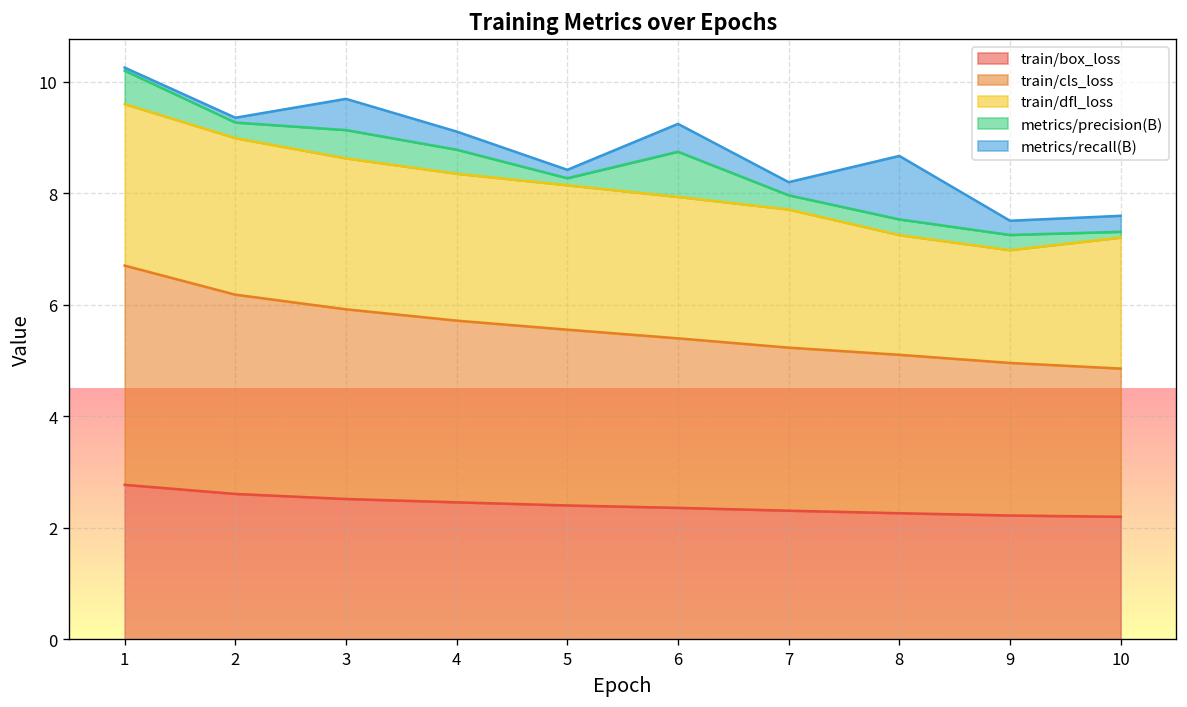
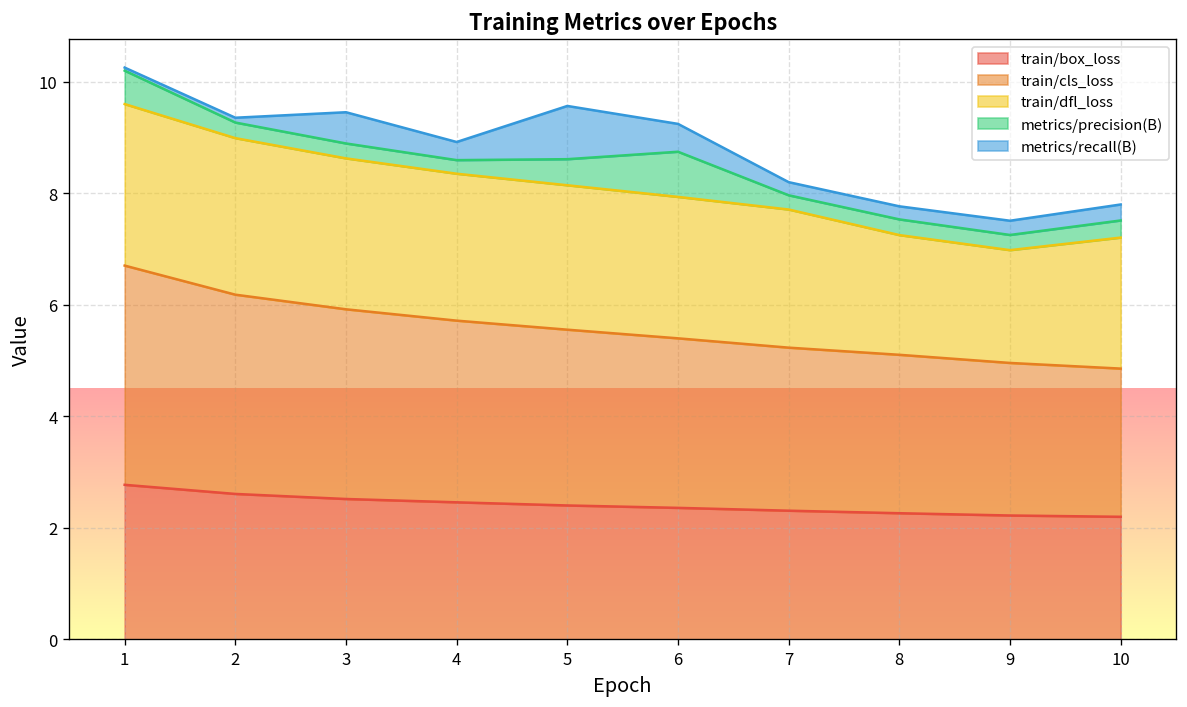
  {
    "train/dfl_loss": {
      "1": 2.9,
      "2": 2.8,
      "3": 2.7,
      "4": 2.6,
      "5": 2.6,
      "6": 2.5,
      "7": 2.5,
      "8": 2.1,
      "9": 2.0,
      "10": 2.3
    },
    "metrics/precision(B)": {
      "2": 0.3,
-     "3": 0.5,
-     "4": 0.4,
-     "5": 0.1,
+     "3": 0.3,
+     "4": 0.2,
+     "5": 0.5,
      "6": 0.8,
      "7": 0.3,
      "8": 0.3,
      "9": 0.3,
-     "10": 0.1
+     "10": 0.3
    },
    "metrics/recall(B)": {
      "2": 0.1,
      "3": 0.6,
      "4": 0.3,
-     "5": 0.2,
+     "5": 1.0,
      "6": 0.5,
      "7": 0.2,
-     "8": 1.1,
+     "8": 0.2,
      "9": 0.3,
      "10": 0.3
    }
  }
